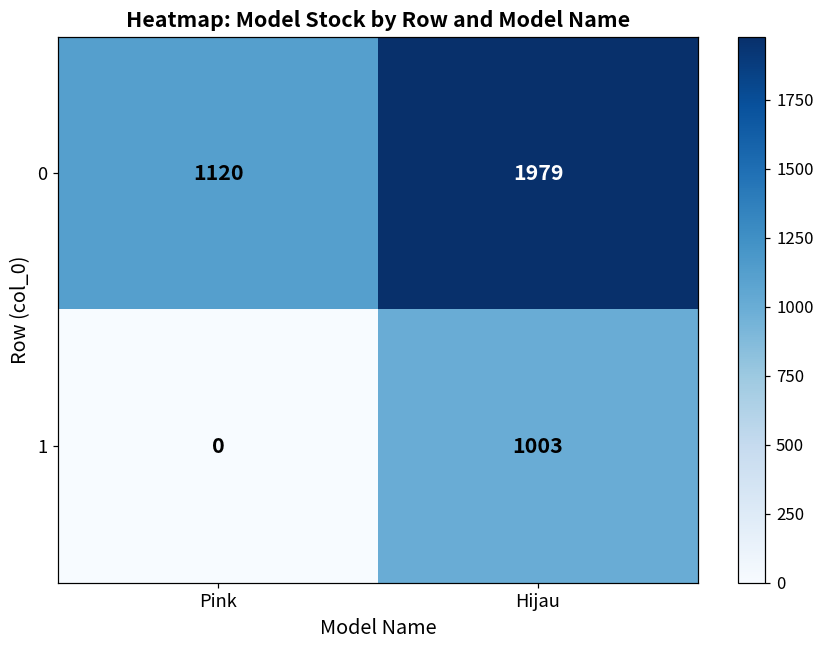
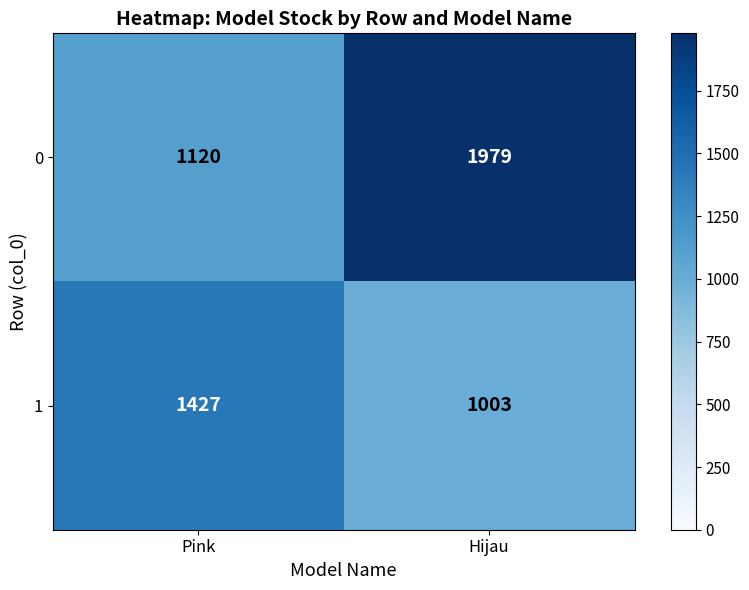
  {
    "0": {
      "Pink": 1120,
      "Hijau": 1979
    },
    "1": {
-     "Pink": 0,
+     "Pink": 1427,
      "Hijau": 1003
    }
  }
